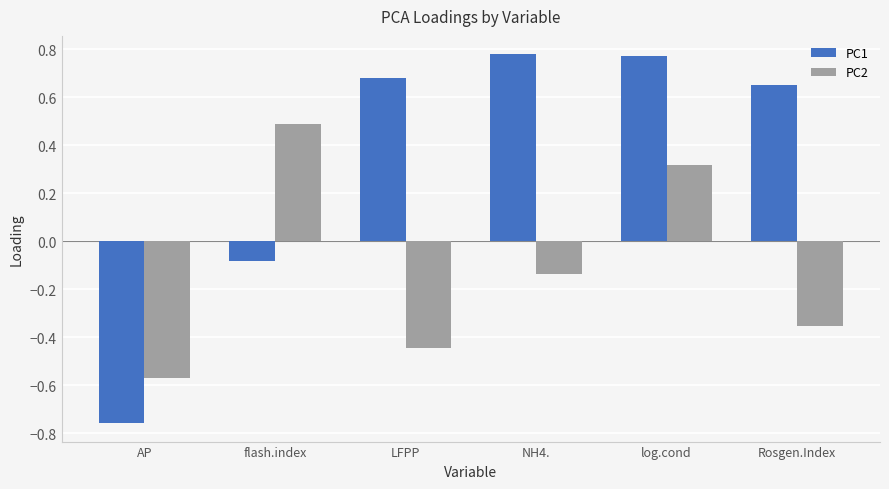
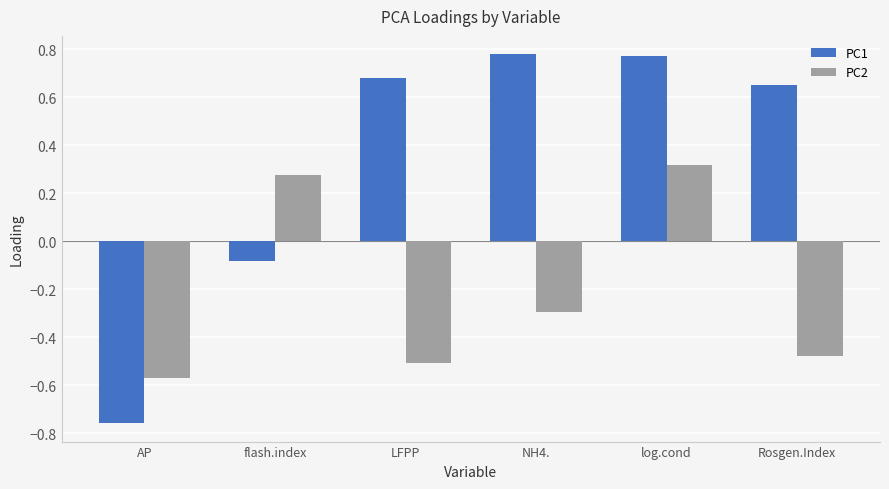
  {
    "PC1": {
      "AP": -0.76,
      "flash.index": -0.08,
      "LFPP": 0.68,
      "NH4.": 0.78,
      "log.cond": 0.77,
      "Rosgen.Index": 0.65
    },
    "PC2": {
      "AP": -0.57,
-     "flash.index": 0.49,
-     "LFPP": -0.45,
-     "NH4.": -0.14,
+     "flash.index": 0.27,
+     "LFPP": -0.51,
+     "NH4.": -0.29,
      "log.cond": 0.32,
-     "Rosgen.Index": -0.35
+     "Rosgen.Index": -0.48
    }
  }
